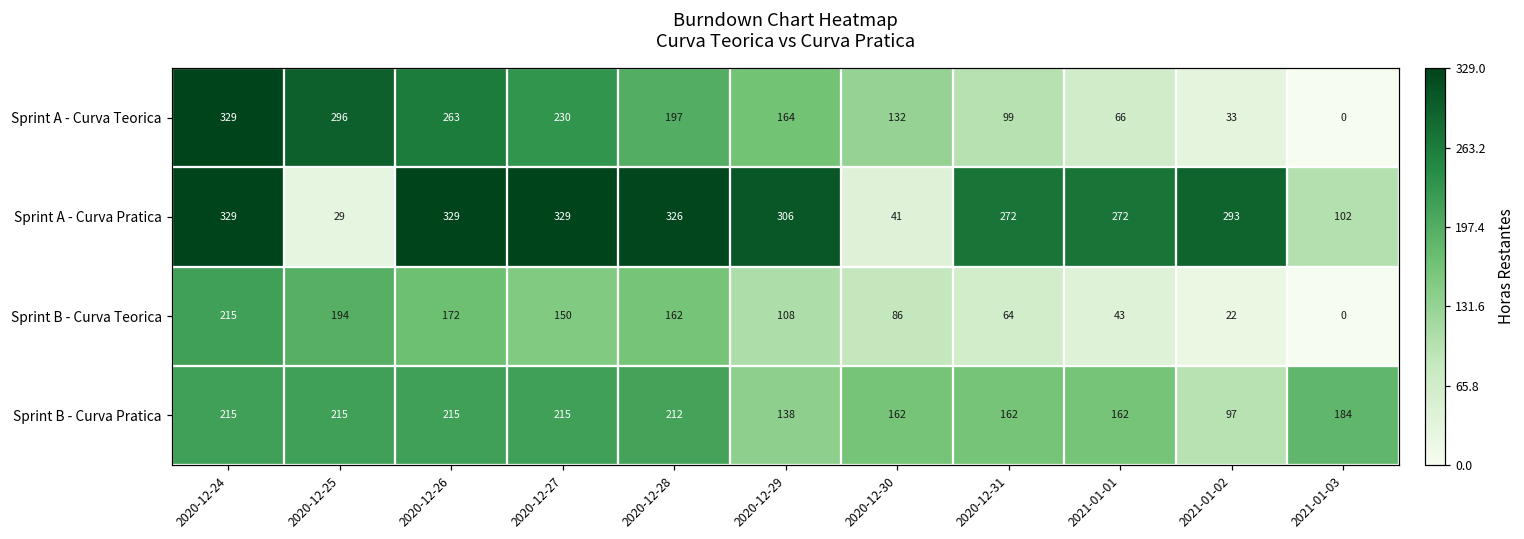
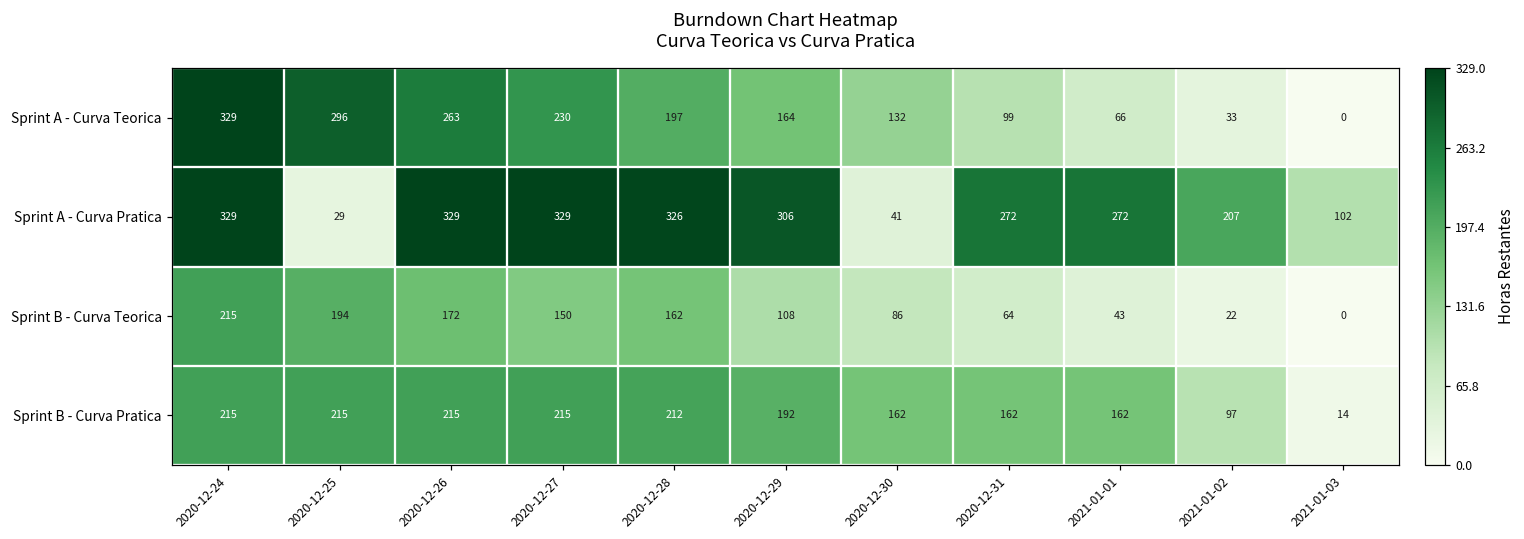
  {
    "Sprint A - Curva Teorica": {
      "2020-12-24": 329,
      "2020-12-25": 296,
      "2020-12-26": 263,
      "2020-12-27": 230,
      "2020-12-28": 197,
      "2020-12-29": 164,
      "2020-12-30": 132,
      "2020-12-31": 99,
      "2021-01-01": 66,
      "2021-01-02": 33,
      "2021-01-03": 0
    },
    "Sprint A - Curva Pratica": {
      "2020-12-24": 329,
      "2020-12-25": 29,
      "2020-12-26": 329,
      "2020-12-27": 329,
      "2020-12-28": 326,
      "2020-12-29": 306,
      "2020-12-30": 41,
      "2020-12-31": 272,
      "2021-01-01": 272,
-     "2021-01-02": 293,
+     "2021-01-02": 207,
      "2021-01-03": 102
    },
    "Sprint B - Curva Teorica": {
      "2020-12-24": 215,
      "2020-12-25": 194,
      "2020-12-26": 172,
      "2020-12-27": 150,
      "2020-12-28": 162,
      "2020-12-29": 108,
      "2020-12-30": 86,
      "2020-12-31": 64,
      "2021-01-01": 43,
      "2021-01-02": 22,
      "2021-01-03": 0
    },
    "Sprint B - Curva Pratica": {
      "2020-12-24": 215,
      "2020-12-25": 215,
      "2020-12-26": 215,
      "2020-12-27": 215,
      "2020-12-28": 212,
-     "2020-12-29": 138,
+     "2020-12-29": 192,
      "2020-12-30": 162,
      "2020-12-31": 162,
      "2021-01-01": 162,
      "2021-01-02": 97,
-     "2021-01-03": 184
+     "2021-01-03": 14
    }
  }
